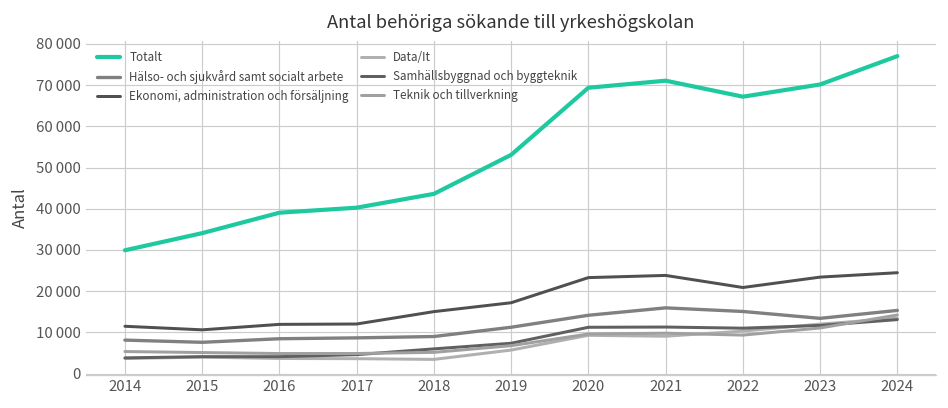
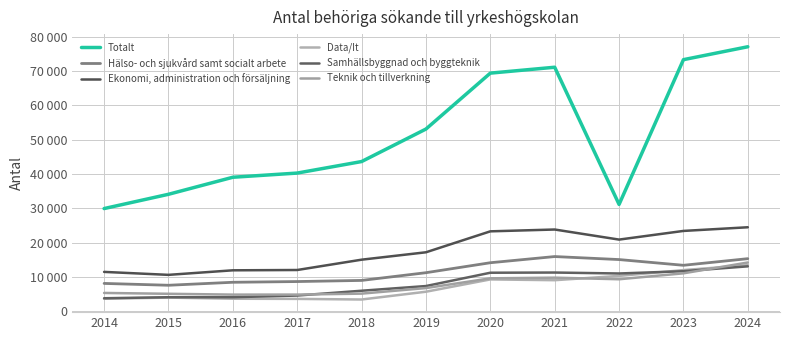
  {
    "Totalt": {
      "2014": 30000,
      "2015": 34000,
      "2016": 39000,
      "2017": 40000,
      "2018": 44000,
      "2019": 53000,
      "2020": 69000,
      "2021": 71000,
-     "2022": 67000,
-     "2023": 70000,
+     "2022": 31000,
+     "2023": 73000,
      "2024": 77000
    }
  }
